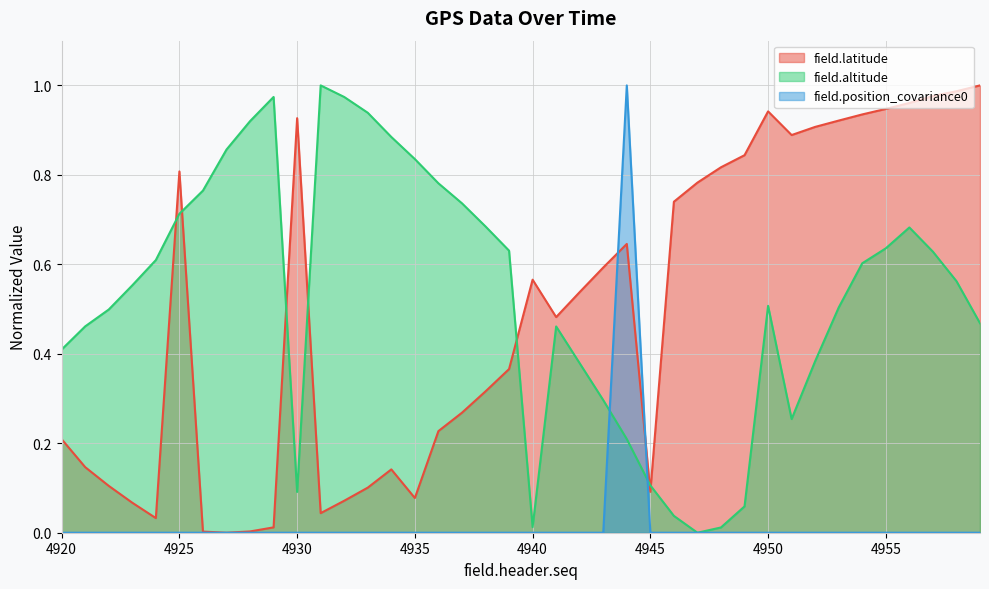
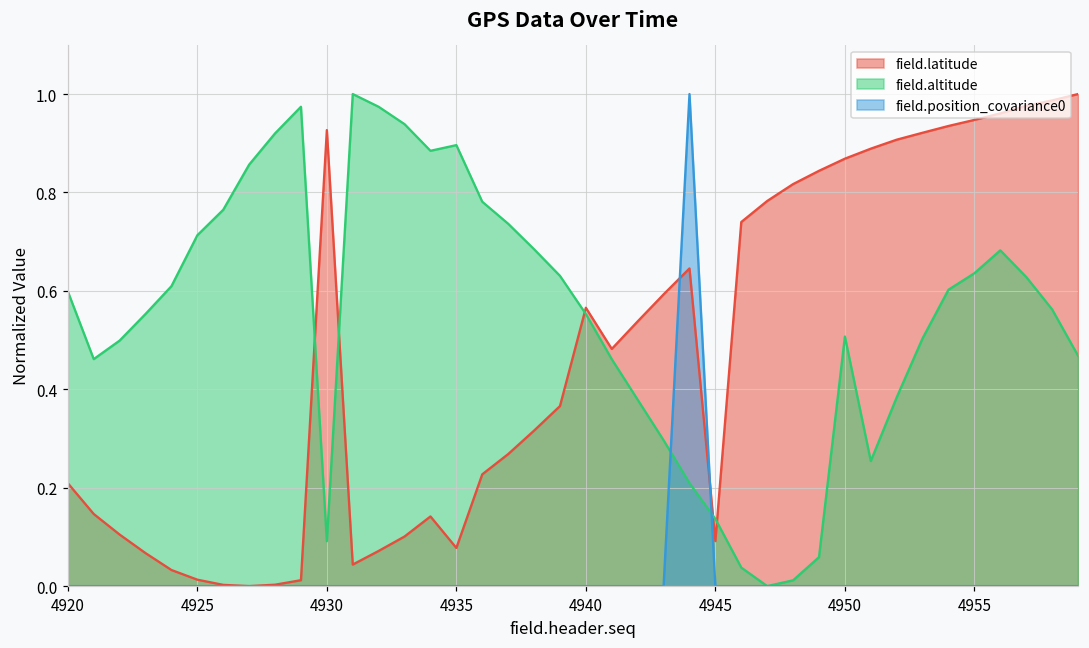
  {
    "field.latitude": {
      "4920": 0.21,
-     "4925": 0.81,
+     "4925": 0.01,
      "4930": 0.93,
      "4935": 0.08,
      "4940": 0.57,
      "4945": 0.09,
-     "4950": 0.94,
+     "4950": 0.87,
      "4955": 0.95
    },
    "field.altitude": {
-     "4920": 0.41,
+     "4920": 0.60,
      "4925": 0.71,
      "4930": 0.09,
-     "4935": 0.84,
-     "4940": 0.01,
-     "4945": 0.11,
+     "4935": 0.90,
+     "4940": 0.55,
+     "4945": 0.14,
      "4950": 0.51,
      "4955": 0.64
    },
    "field.position_covariance0": {
      "4920": 0.00,
      "4925": 0.00,
      "4930": 0.00,
      "4935": 0.00,
      "4940": 0.00,
      "4945": 0.00,
      "4950": 0.00,
      "4955": 0.00
    }
  }
